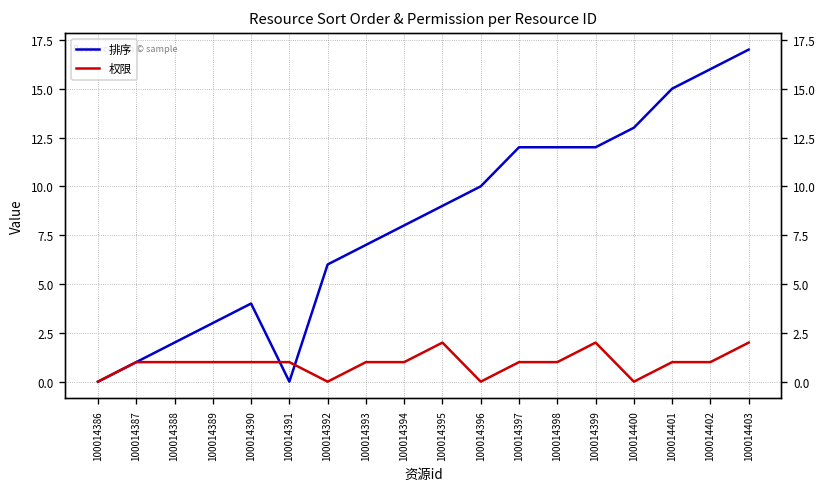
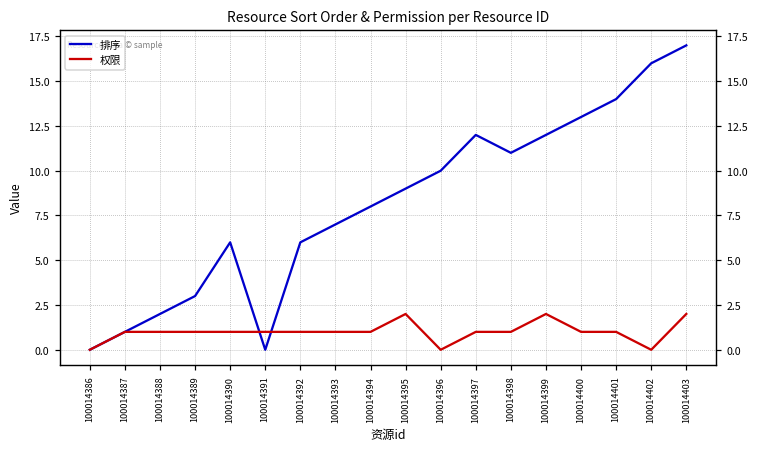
  {
    "排序": {
      "100014388": 2,
      "100014389": 3,
-     "100014390": 4,
+     "100014390": 6,
      "100014391": 0,
      "100014392": 6,
      "100014393": 7,
      "100014394": 8,
      "100014395": 9,
      "100014396": 10,
      "100014397": 12,
-     "100014398": 12,
+     "100014398": 11,
      "100014399": 12,
      "100014400": 13,
-     "100014401": 15,
+     "100014401": 14,
      "100014402": 16,
      "100014403": 17
    },
    "权限": {
      "100014388": 1,
      "100014389": 1,
      "100014390": 1,
      "100014391": 1,
-     "100014392": 0,
+     "100014392": 1,
      "100014393": 1,
      "100014394": 1,
      "100014395": 2,
      "100014396": 0,
      "100014397": 1,
      "100014398": 1,
      "100014399": 2,
-     "100014400": 0,
+     "100014400": 1,
      "100014401": 1,
-     "100014402": 1,
+     "100014402": 0,
      "100014403": 2
    }
  }
